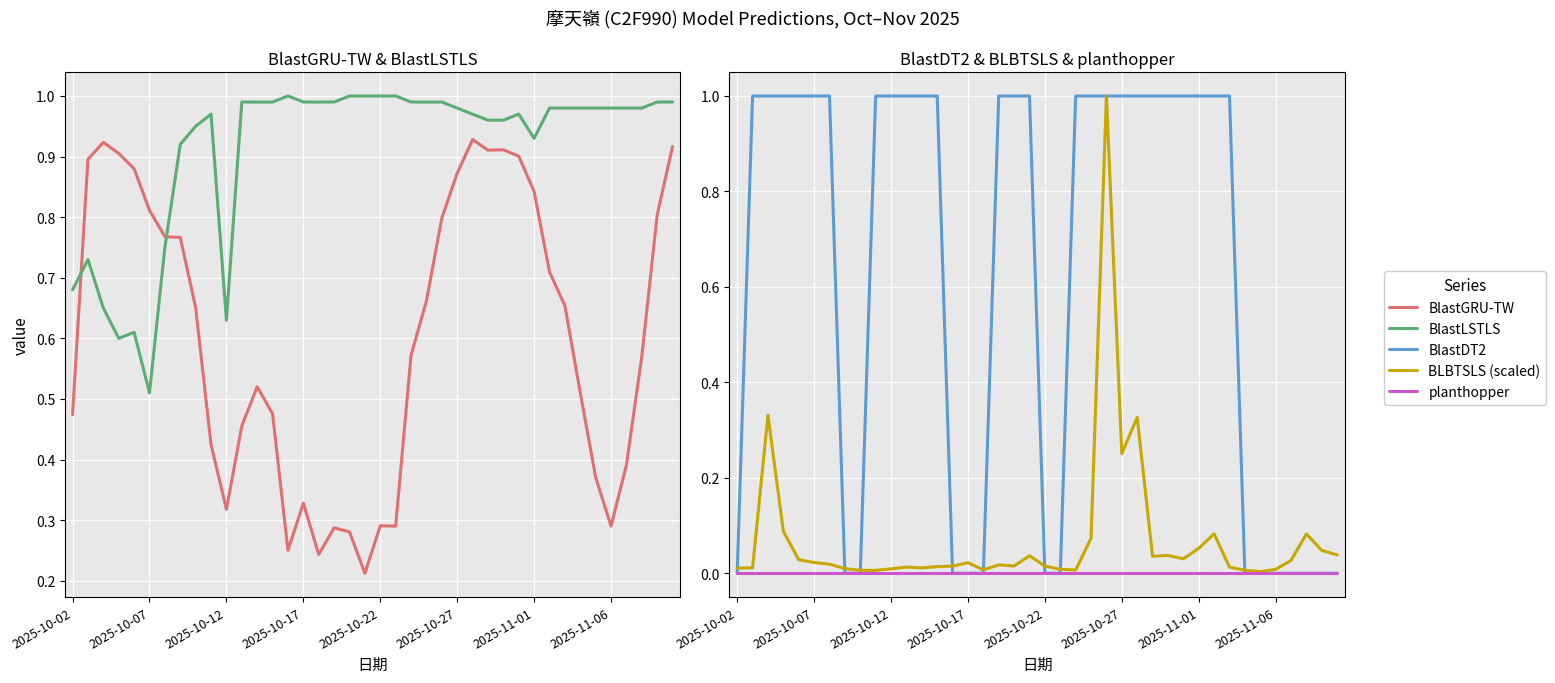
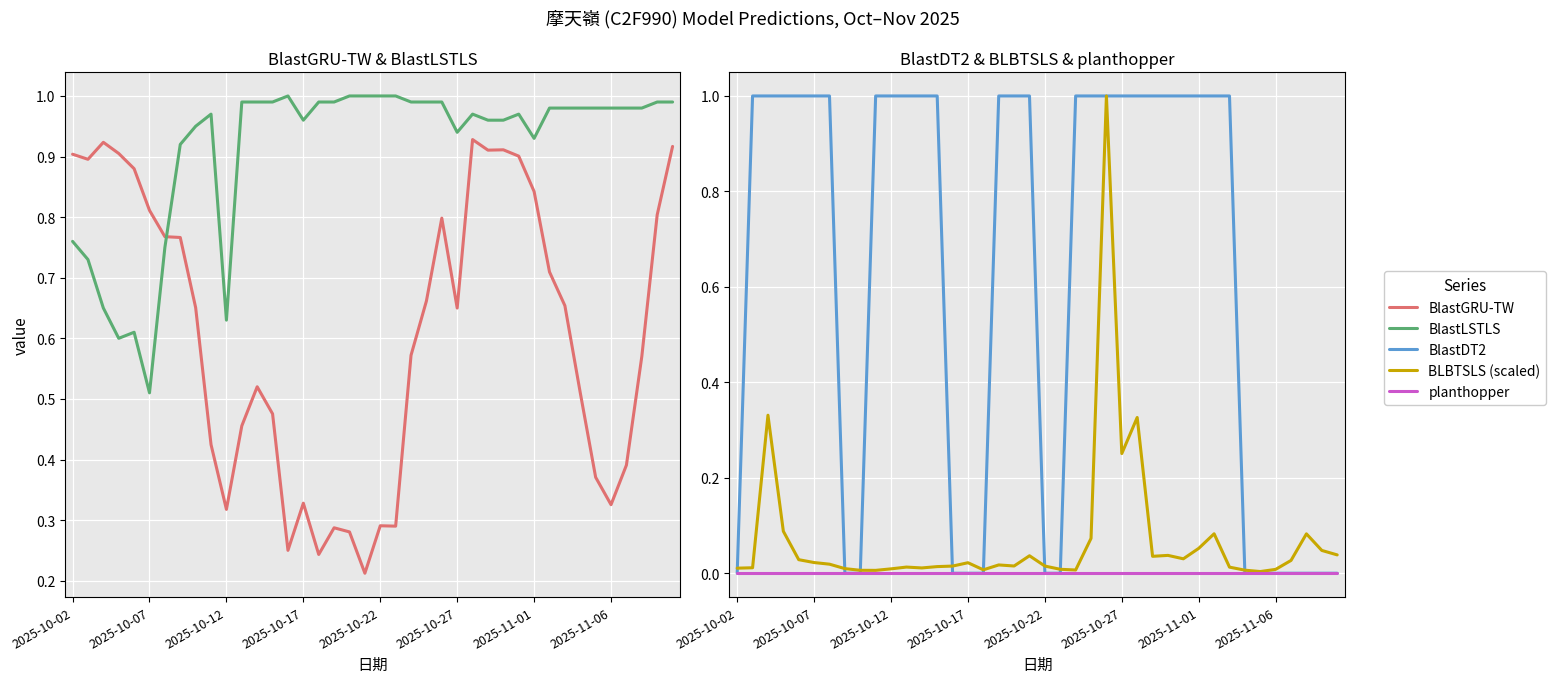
  {
    "BlastGRU-TW & BlastLSTLS": {
      "BlastGRU-TW": {
-       "2025-10-02": 0.47,
+       "2025-10-02": 0.90,
        "2025-10-07": 0.81,
        "2025-10-12": 0.32,
        "2025-10-17": 0.33,
        "2025-10-22": 0.29,
-       "2025-10-27": 0.87,
+       "2025-10-27": 0.65,
        "2025-11-01": 0.84,
-       "2025-11-06": 0.29
+       "2025-11-06": 0.33
      },
      "BlastLSTLS": {
-       "2025-10-02": 0.68,
+       "2025-10-02": 0.76,
        "2025-10-07": 0.51,
        "2025-10-12": 0.63,
-       "2025-10-17": 0.99,
+       "2025-10-17": 0.96,
        "2025-10-22": 1.00,
-       "2025-10-27": 0.98,
+       "2025-10-27": 0.94,
        "2025-11-01": 0.93,
        "2025-11-06": 0.98
      }
    },
    "BlastDT2 & BLBTSLS & planthopper": {
      "BlastDT2": {
        "2025-10-07": 1.00,
        "2025-10-12": 1.00,
        "2025-10-27": 1.00,
        "2025-11-01": 1.00
      },
      "BLBTSLS (scaled)": {
        "2025-10-02": 0.01,
        "2025-10-07": 0.02,
        "2025-10-12": 0.01,
        "2025-10-17": 0.02,
        "2025-10-22": 0.02,
        "2025-10-27": 0.25,
        "2025-11-01": 0.05,
        "2025-11-06": 0.01
      },
      "planthopper": {
        "2025-10-07": 0.00,
        "2025-10-12": 0.00,
        "2025-10-27": 0.00,
        "2025-11-01": 0.00
      }
    }
  }
